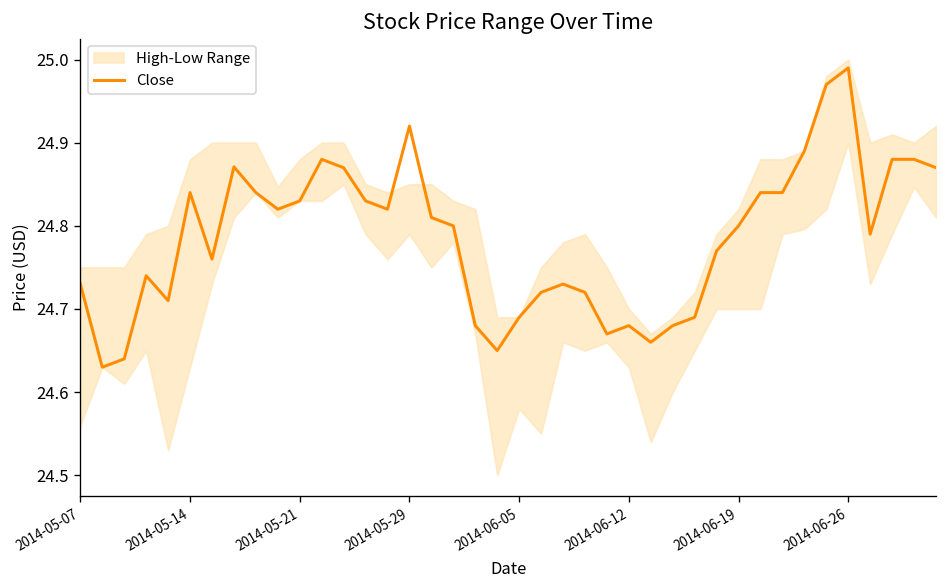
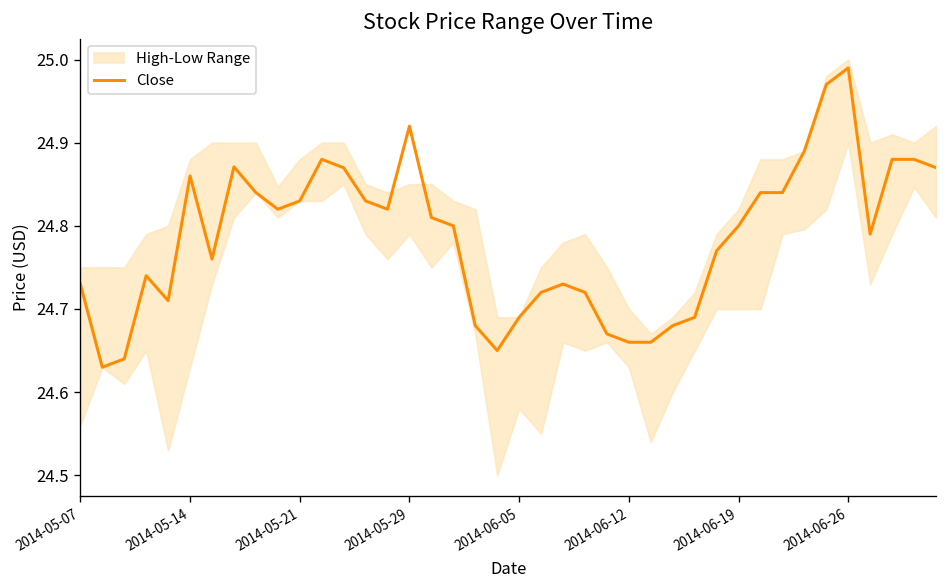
  {
    "Close": {
      "2014-05-07": 24.73,
-     "2014-05-14": 24.84,
+     "2014-05-14": 24.86,
      "2014-05-21": 24.83,
      "2014-05-29": 24.92,
-     "2014-06-12": 24.68,
+     "2014-06-12": 24.66,
      "2014-06-19": 24.80,
      "2014-06-26": 24.99
    }
  }
